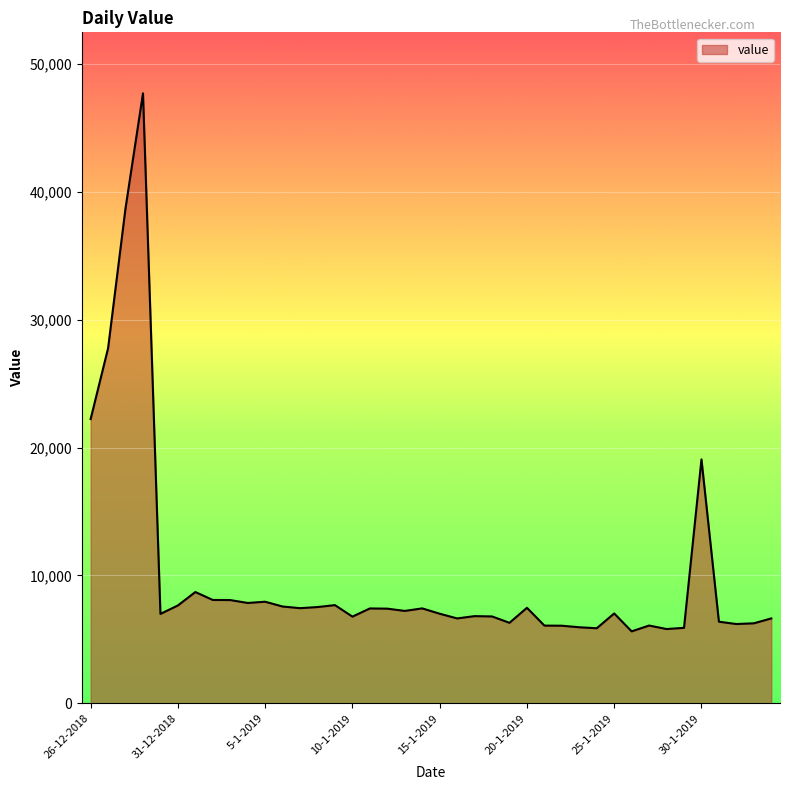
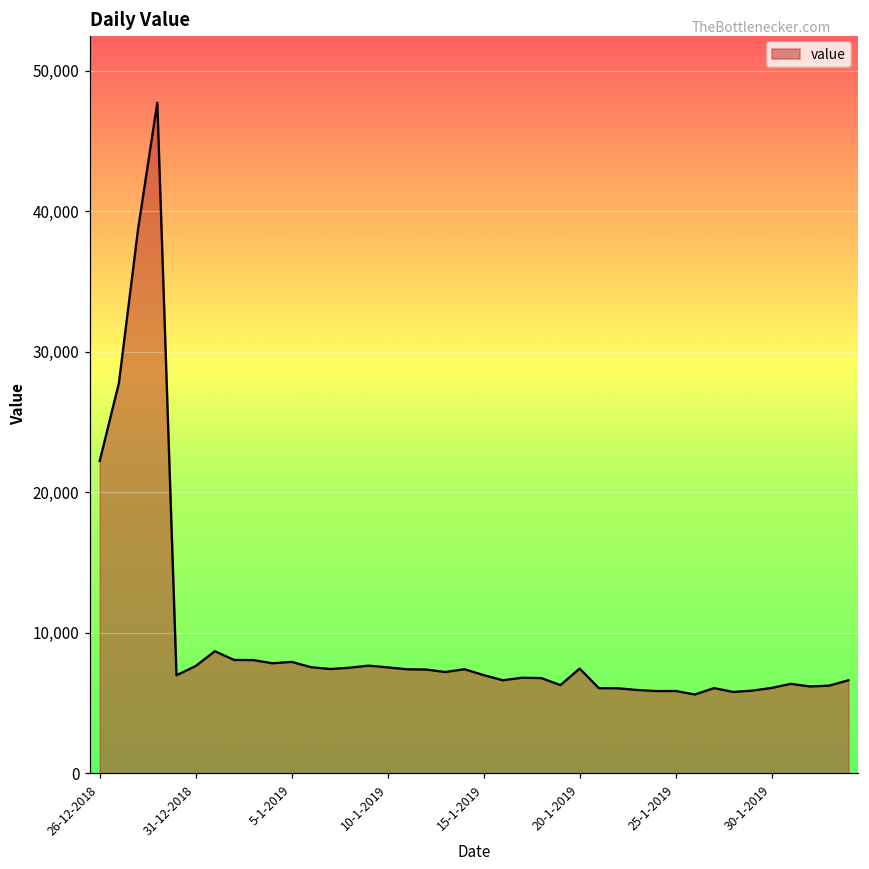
  {
    "26-12-2018": "22,200",
    "31-12-2018": "7,600",
    "5-1-2019": "7,900",
-   "10-1-2019": "6,800",
+   "10-1-2019": "7,500",
    "15-1-2019": "7,000",
    "20-1-2019": "7,500",
-   "25-1-2019": "7,000",
-   "30-1-2019": "19,100"
+   "25-1-2019": "5,900",
+   "30-1-2019": "6,100"
  }
